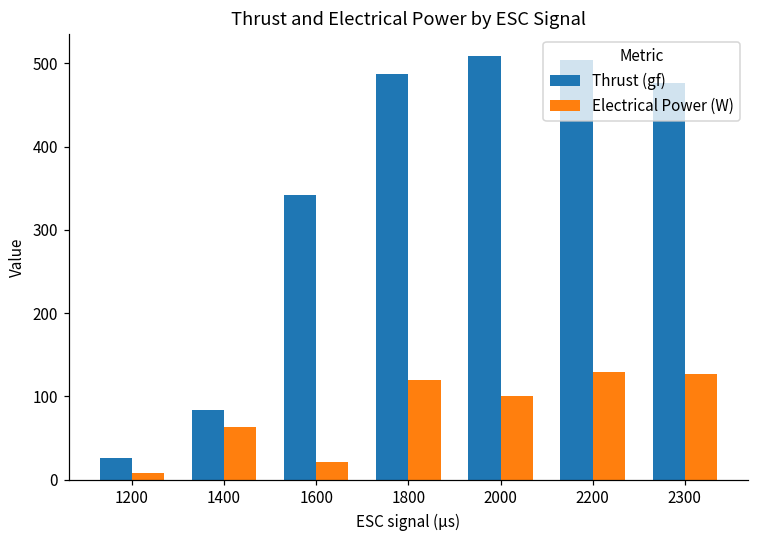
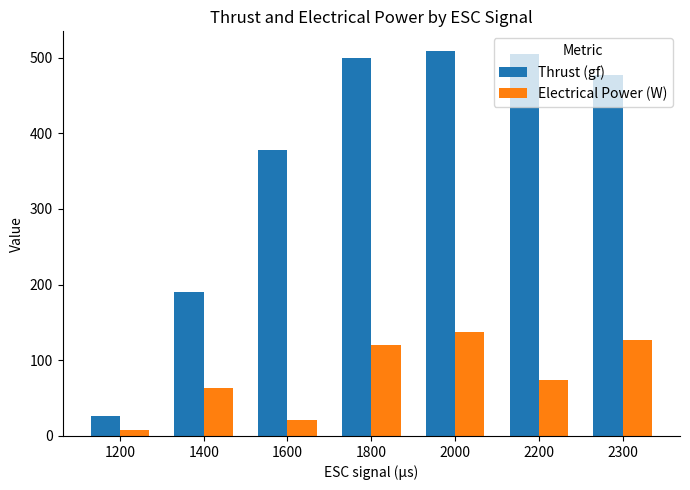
  {
    "Thrust (gf)": {
      "1200": 30,
-     "1400": 80,
-     "1600": 340,
-     "1800": 490,
+     "1400": 190,
+     "1600": 380,
+     "1800": 500,
      "2000": 510
    },
    "Electrical Power (W)": {
      "1200": 10,
      "1400": 60,
      "1600": 20,
      "1800": 120,
-     "2000": 100,
-     "2200": 130,
+     "2000": 140,
+     "2200": 70,
      "2300": 130
    }
  }
